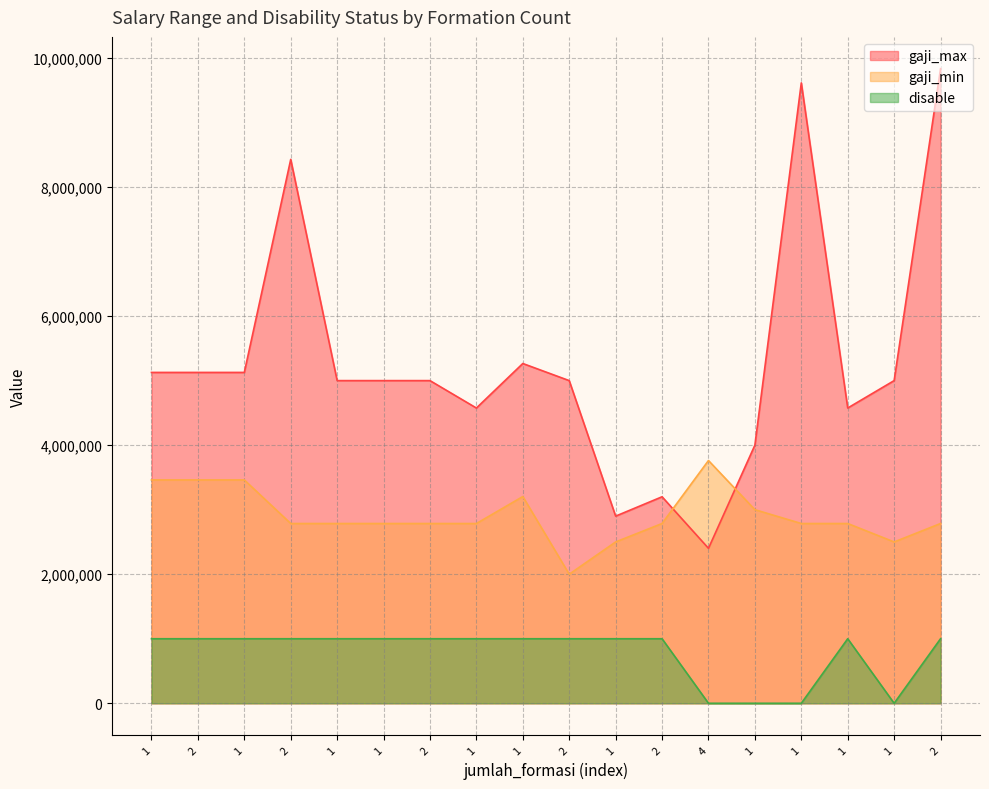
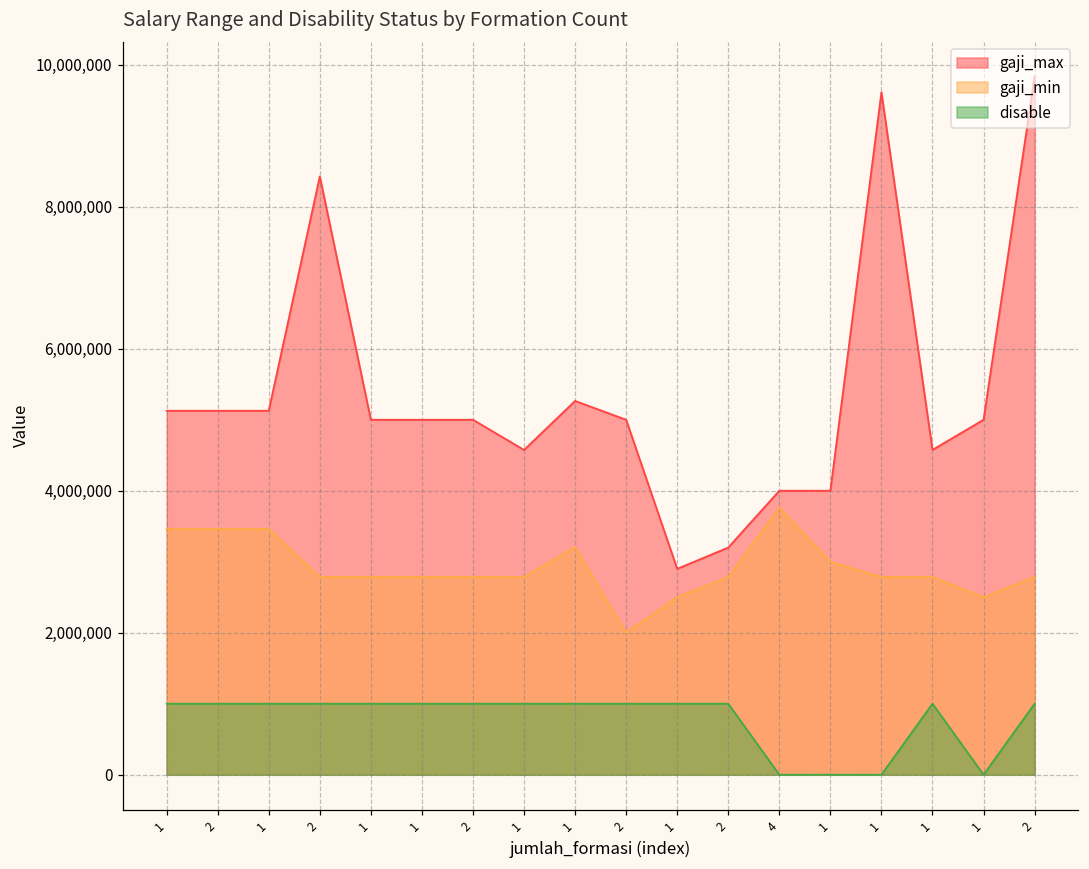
  {
    "gaji_max": {
-     "4": "2,400,000"
+     "4": "4,000,000"
    },
    "gaji_min": {
      "4": "3,800,000"
    },
    "disable": {
      "4": "0"
    }
  }
